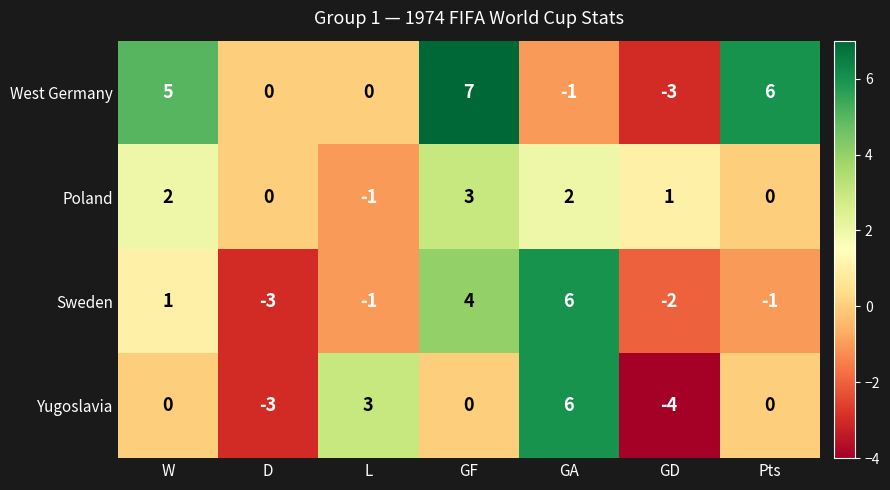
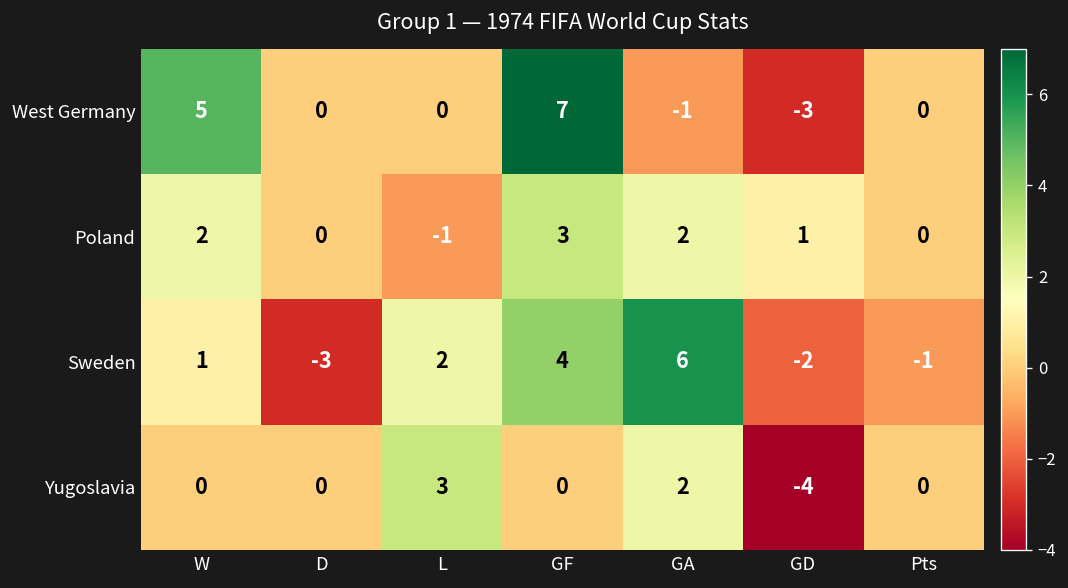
  {
    "West Germany": {
      "W": 5,
      "D": 0,
      "L": 0,
      "GF": 7,
      "GA": -1,
      "GD": -3,
-     "Pts": 6
+     "Pts": 0
    },
    "Poland": {
      "W": 2,
      "D": 0,
      "L": -1,
      "GF": 3,
      "GA": 2,
      "GD": 1,
      "Pts": 0
    },
    "Sweden": {
      "W": 1,
      "D": -3,
-     "L": -1,
+     "L": 2,
      "GF": 4,
      "GA": 6,
      "GD": -2,
      "Pts": -1
    },
    "Yugoslavia": {
      "W": 0,
-     "D": -3,
+     "D": 0,
      "L": 3,
      "GF": 0,
-     "GA": 6,
+     "GA": 2,
      "GD": -4,
      "Pts": 0
    }
  }
